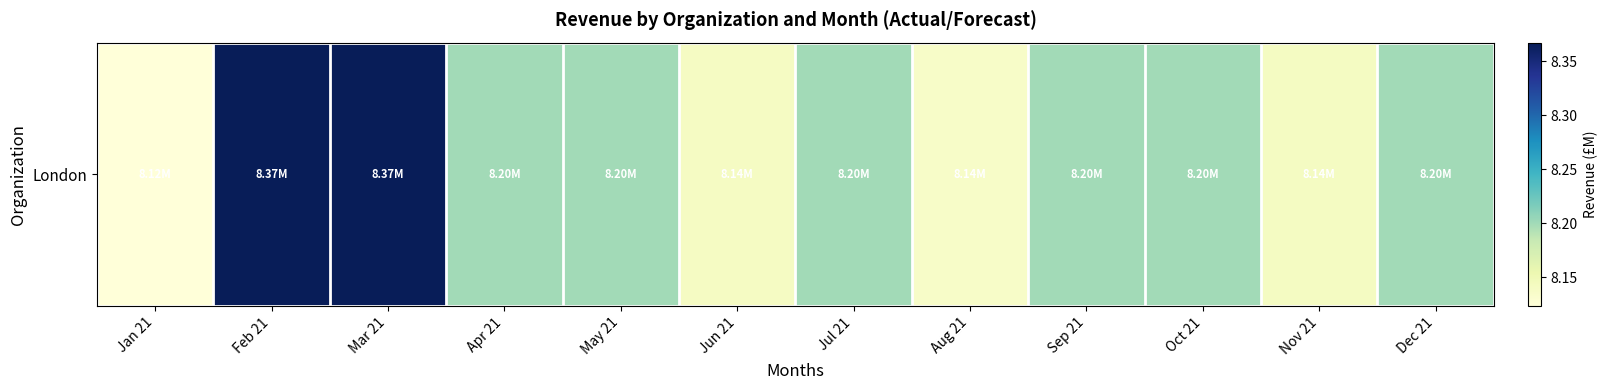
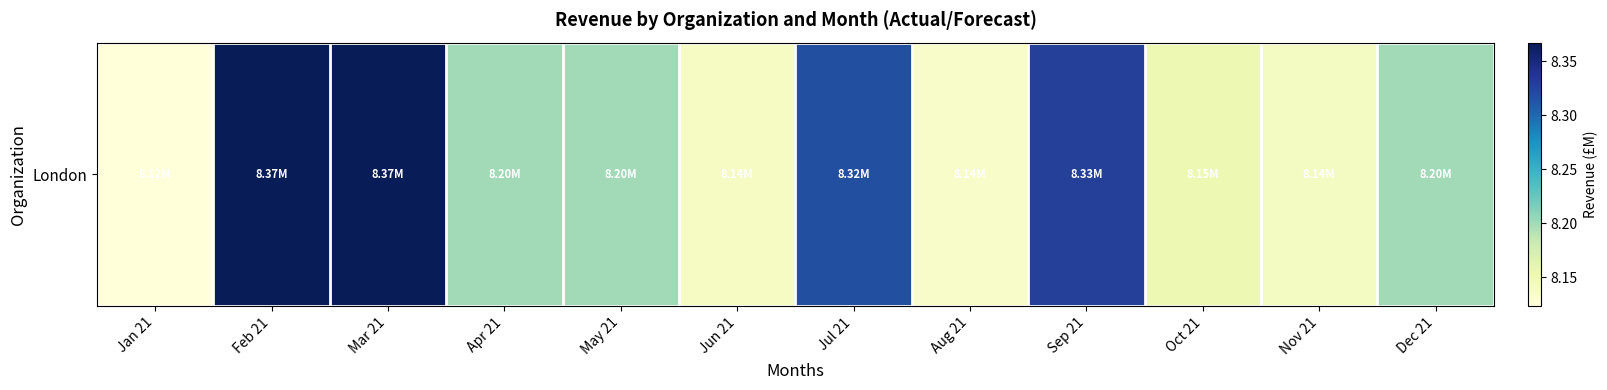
  {
    "London": {
      "Feb 21": "8.37M",
      "Mar 21": "8.37M",
      "Apr 21": "8.20M",
      "May 21": "8.20M",
      "Jun 21": "8.14M",
-     "Jul 21": "8.20M",
+     "Jul 21": "8.32M",
      "Aug 21": "8.14M",
-     "Sep 21": "8.20M",
-     "Oct 21": "8.20M",
+     "Sep 21": "8.33M",
+     "Oct 21": "8.15M",
      "Nov 21": "8.14M",
      "Dec 21": "8.20M"
    }
  }
